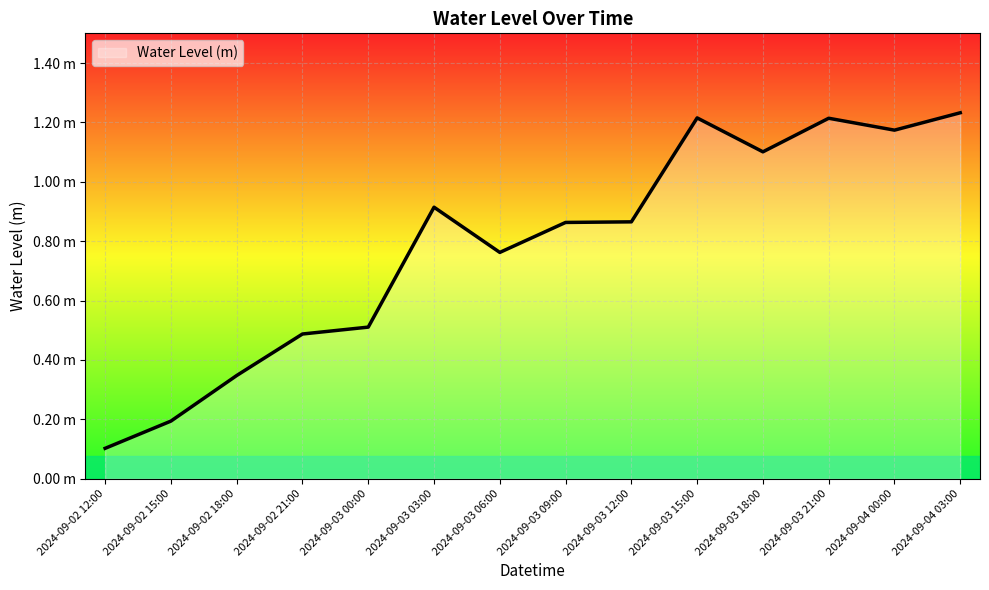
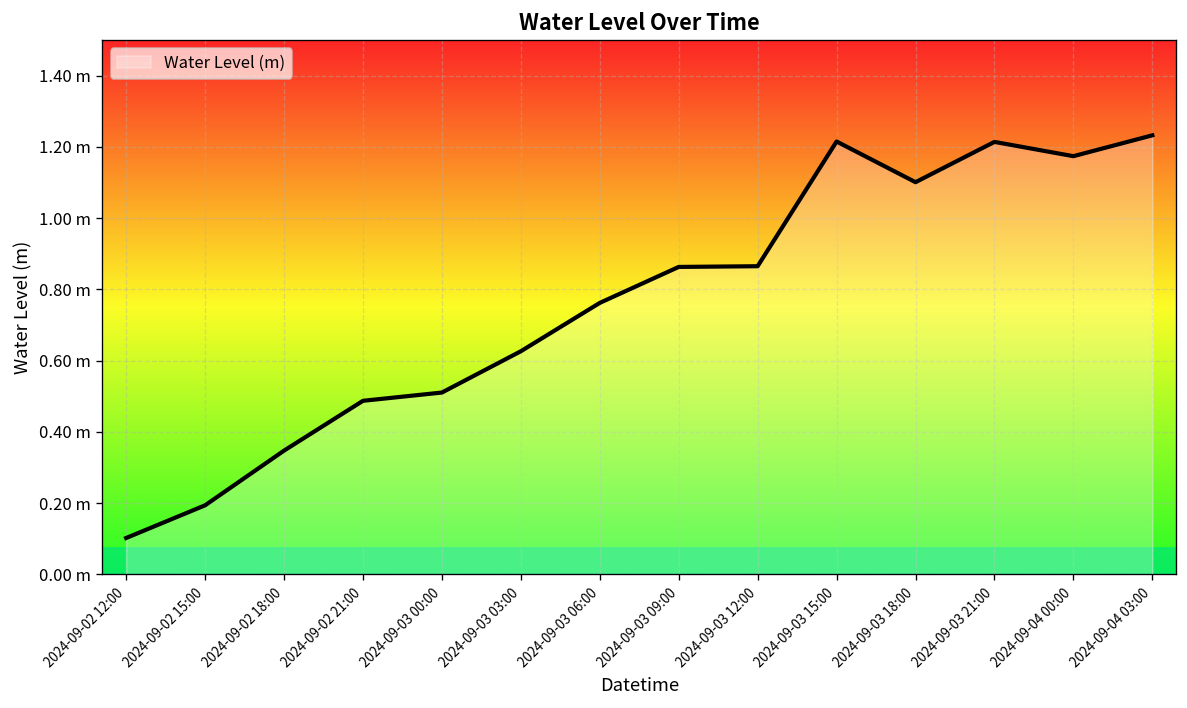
  {
    "2024-09-02 12:00": "0.10 m",
    "2024-09-02 15:00": "0.19 m",
    "2024-09-02 18:00": "0.35 m",
    "2024-09-02 21:00": "0.49 m",
    "2024-09-03 00:00": "0.51 m",
-   "2024-09-03 03:00": "0.91 m",
+   "2024-09-03 03:00": "0.63 m",
    "2024-09-03 06:00": "0.76 m",
    "2024-09-03 09:00": "0.86 m",
    "2024-09-03 12:00": "0.87 m",
    "2024-09-03 15:00": "1.22 m",
    "2024-09-03 18:00": "1.10 m",
    "2024-09-03 21:00": "1.21 m",
    "2024-09-04 00:00": "1.17 m",
    "2024-09-04 03:00": "1.23 m"
  }
